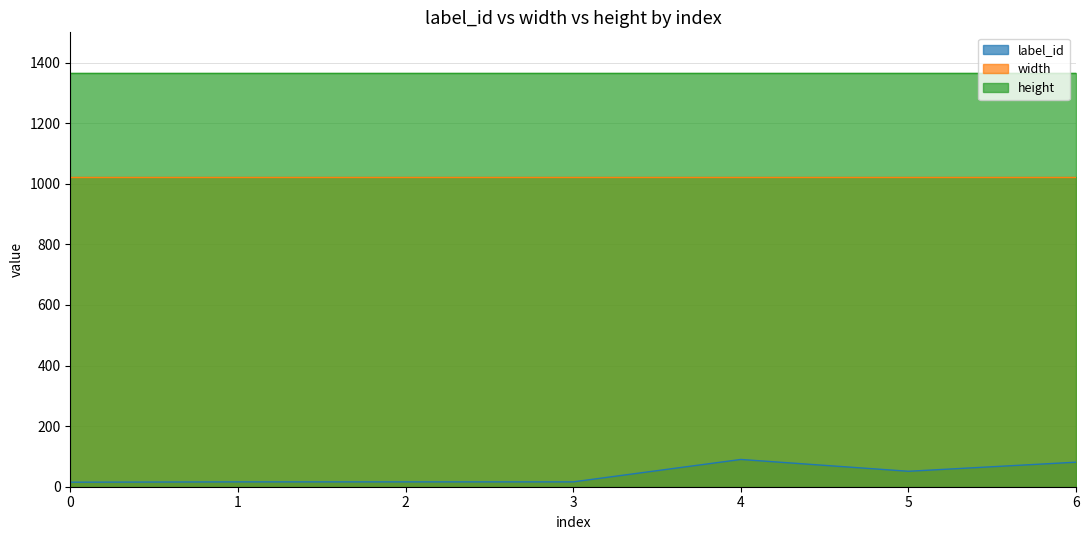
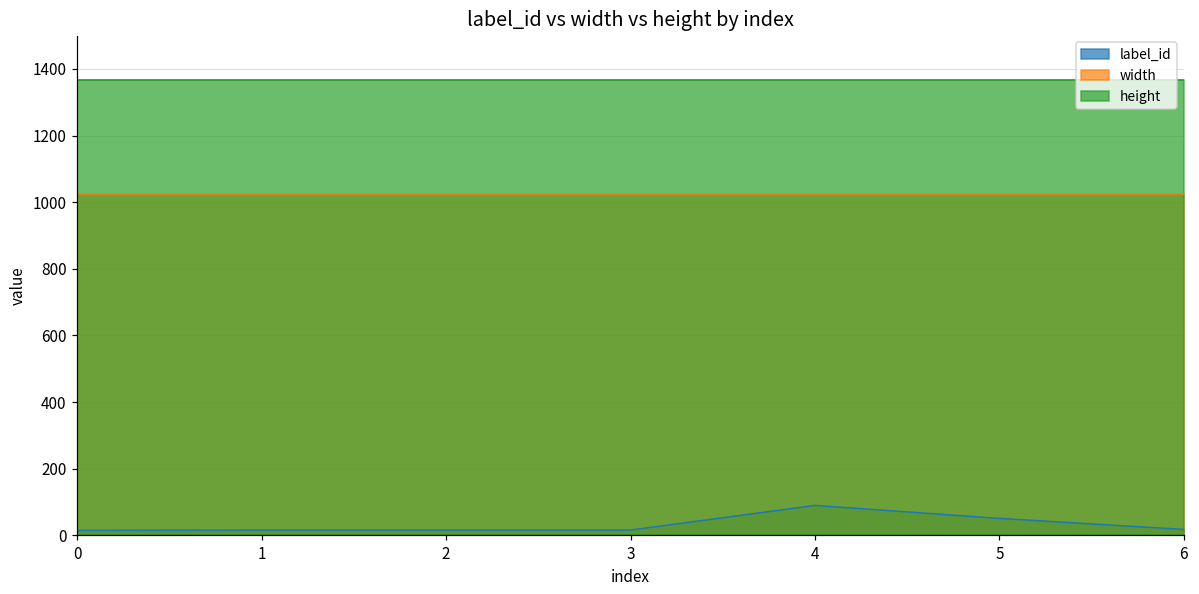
  {
    "label_id": {
      "0": 20,
      "1": 20,
      "2": 20,
      "3": 20,
      "4": 90,
      "5": 50,
-     "6": 80
+     "6": 20
    },
    "width": {
      "0": 1020,
      "1": 1020,
      "2": 1020,
      "3": 1020,
      "4": 1020,
      "5": 1020,
      "6": 1020
    },
    "height": {
      "0": 1370,
      "1": 1370,
      "2": 1370,
      "3": 1370,
      "4": 1370,
      "5": 1370,
      "6": 1370
    }
  }
